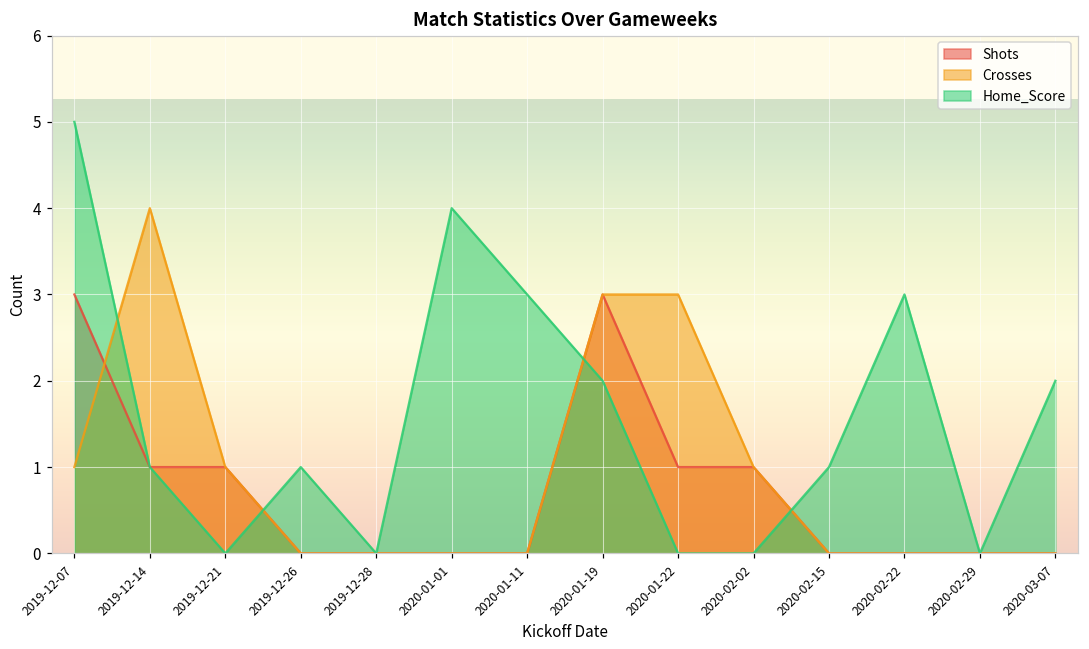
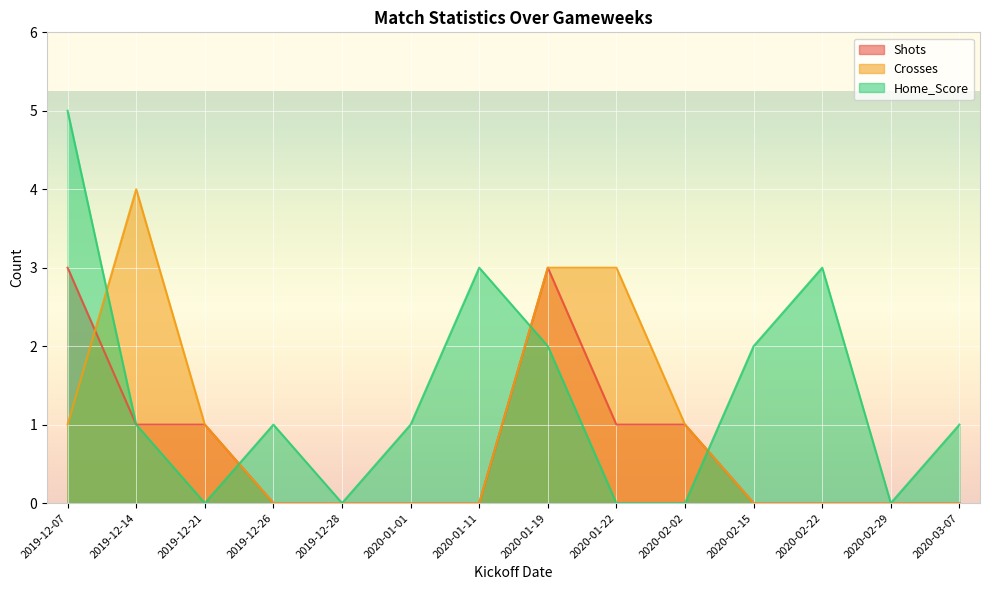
  {
    "Shots": {
      "2019-12-07": 3,
      "2020-01-22": 1
    },
    "Crosses": {
      "2019-12-07": 1,
      "2019-12-14": 4,
      "2020-01-22": 3
    },
    "Home_Score": {
      "2019-12-07": 5,
      "2019-12-21": 0,
      "2019-12-26": 1,
-     "2020-01-01": 4,
+     "2020-01-01": 1,
      "2020-01-11": 3,
      "2020-01-19": 2,
      "2020-01-22": 0,
      "2020-02-02": 0,
-     "2020-02-15": 1,
+     "2020-02-15": 2,
      "2020-02-22": 3,
-     "2020-03-07": 2
+     "2020-03-07": 1
    }
  }
